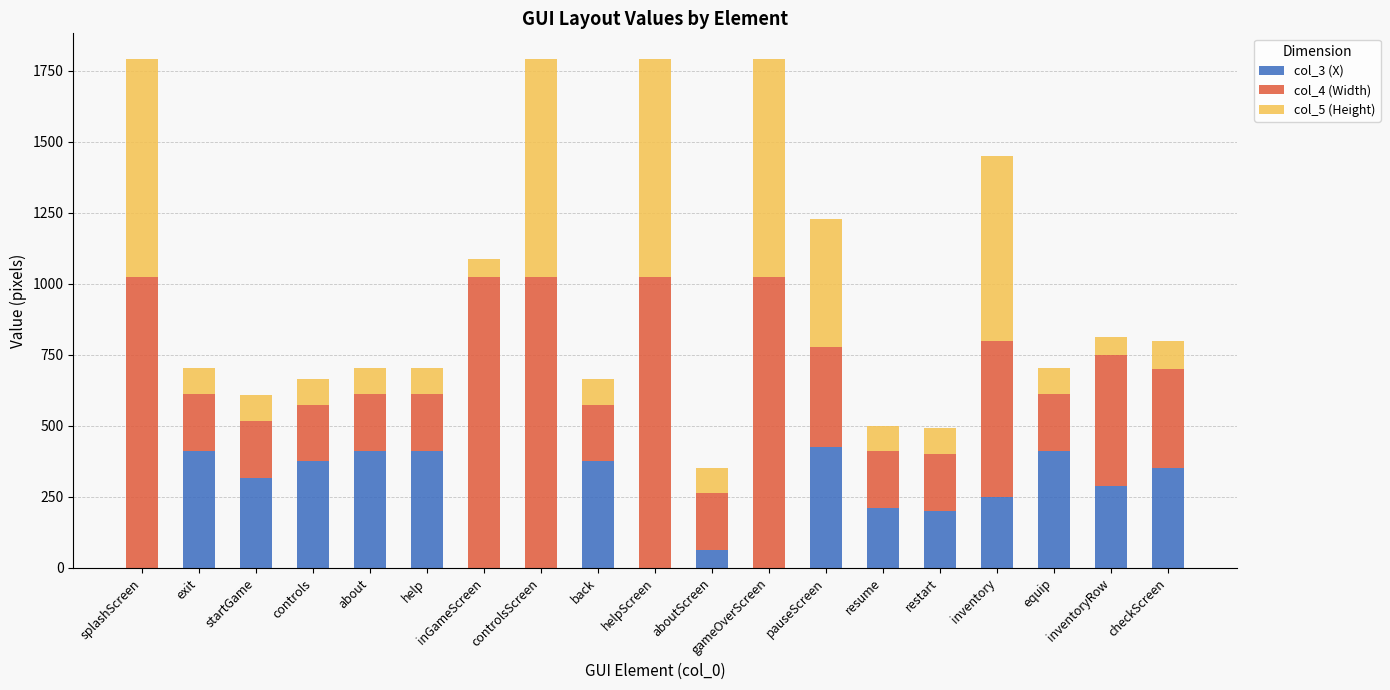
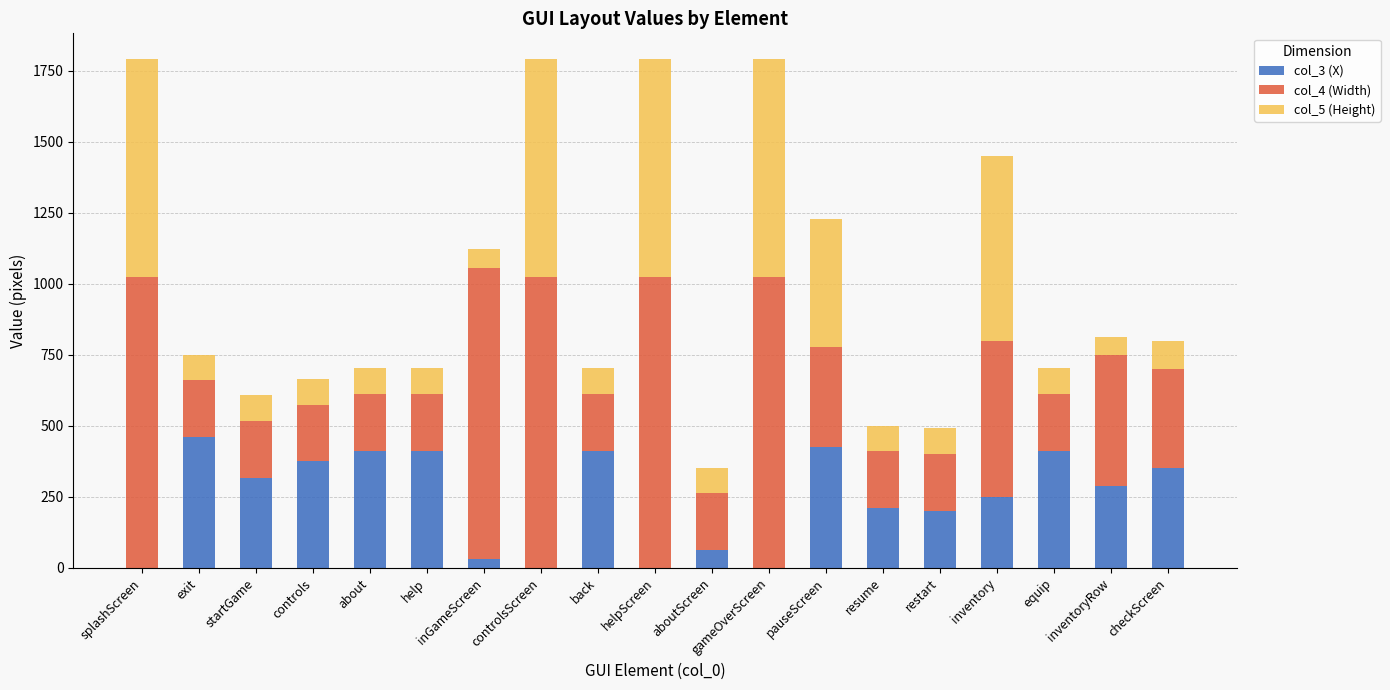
  {
    "col_3 (X)": {
      "splashScreen": 0,
-     "exit": 410,
+     "exit": 460,
      "startGame": 320,
      "controls": 380,
      "about": 410,
      "help": 410,
-     "inGameScreen": 0,
+     "inGameScreen": 30,
      "controlsScreen": 0,
-     "back": 380,
+     "back": 410,
      "helpScreen": 0,
      "aboutScreen": 60,
      "gameOverScreen": 0,
      "pauseScreen": 430,
      "resume": 210,
      "restart": 200,
      "inventory": 250,
      "equip": 410,
      "inventoryRow": 290,
      "checkScreen": 350
    },
    "col_4 (Width)": {
      "splashScreen": 1020,
      "exit": 200,
      "startGame": 200,
      "controls": 200,
      "about": 200,
      "help": 200,
      "inGameScreen": 1020,
      "controlsScreen": 1020,
      "back": 200,
      "helpScreen": 1020,
      "aboutScreen": 200,
      "gameOverScreen": 1020,
      "pauseScreen": 350,
      "resume": 200,
      "restart": 200,
      "inventory": 550,
      "equip": 200,
      "inventoryRow": 460,
      "checkScreen": 350
    },
    "col_5 (Height)": {
      "splashScreen": 770,
      "exit": 90,
      "startGame": 90,
      "controls": 90,
      "about": 90,
      "help": 90,
      "inGameScreen": 60,
      "controlsScreen": 770,
      "back": 90,
      "helpScreen": 770,
      "aboutScreen": 90,
      "gameOverScreen": 770,
      "pauseScreen": 450,
      "resume": 90,
      "restart": 90,
      "inventory": 650,
      "equip": 90,
      "inventoryRow": 70,
      "checkScreen": 100
    }
  }
